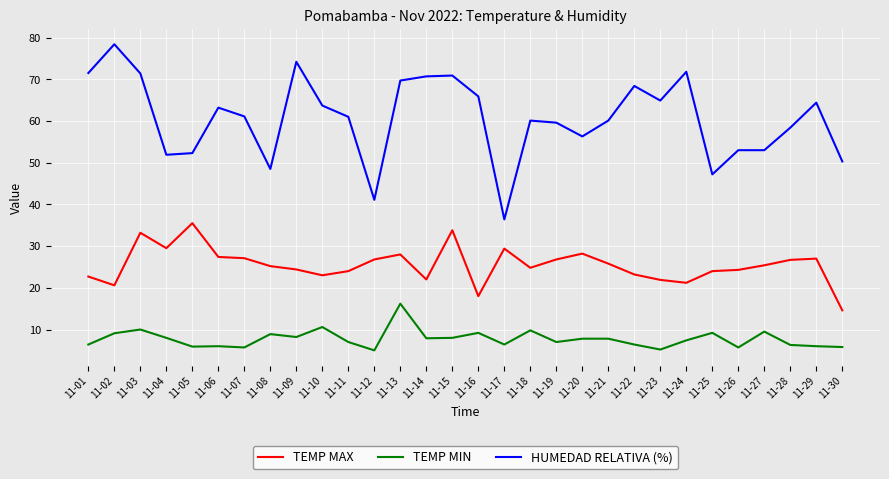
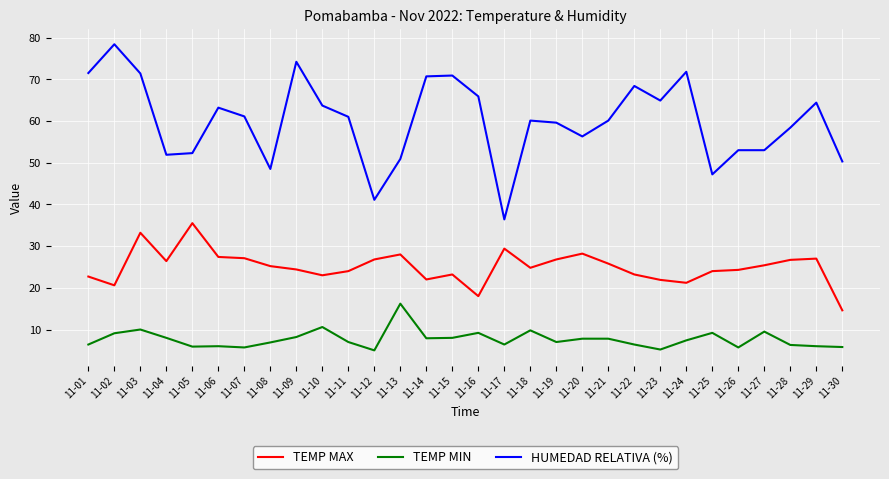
  {
    "TEMP MAX": {
      "11-01": 23,
      "11-02": 21,
      "11-03": 33,
-     "11-04": 30,
+     "11-04": 26,
      "11-05": 36,
      "11-06": 27,
      "11-07": 27,
      "11-08": 25,
      "11-09": 24,
      "11-10": 23,
      "11-11": 24,
      "11-12": 27,
      "11-13": 28,
      "11-14": 22,
-     "11-15": 34,
+     "11-15": 23,
      "11-16": 18,
      "11-17": 29,
      "11-18": 25,
      "11-19": 27,
      "11-20": 28,
      "11-21": 26,
      "11-22": 23,
      "11-23": 22,
      "11-24": 21,
      "11-25": 24,
      "11-26": 24,
      "11-27": 25,
      "11-28": 27,
      "11-29": 27,
      "11-30": 15
    },
    "TEMP MIN": {
      "11-01": 6,
      "11-02": 9,
      "11-03": 10,
      "11-04": 8,
      "11-05": 6,
      "11-06": 6,
      "11-07": 6,
-     "11-08": 9,
+     "11-08": 7,
      "11-09": 8,
      "11-10": 11,
      "11-11": 7,
      "11-12": 5,
      "11-13": 16,
      "11-14": 8,
      "11-15": 8,
      "11-16": 9,
      "11-17": 6,
      "11-18": 10,
      "11-19": 7,
      "11-20": 8,
      "11-21": 8,
      "11-22": 6,
      "11-23": 5,
      "11-24": 7,
      "11-25": 9,
      "11-26": 6,
      "11-27": 10,
      "11-28": 6,
      "11-29": 6,
      "11-30": 6
    },
    "HUMEDAD RELATIVA (%)": {
      "11-01": 72,
      "11-02": 78,
      "11-03": 71,
      "11-04": 52,
      "11-05": 52,
      "11-06": 63,
      "11-07": 61,
      "11-08": 49,
      "11-09": 74,
      "11-10": 64,
      "11-11": 61,
      "11-12": 41,
-     "11-13": 70,
+     "11-13": 51,
      "11-14": 71,
      "11-15": 71,
      "11-16": 66,
      "11-17": 36,
      "11-18": 60,
      "11-19": 60,
      "11-20": 56,
      "11-21": 60,
      "11-22": 68,
      "11-23": 65,
      "11-24": 72,
      "11-25": 47,
      "11-26": 53,
      "11-27": 53,
      "11-28": 58,
      "11-29": 64,
      "11-30": 50
    }
  }
